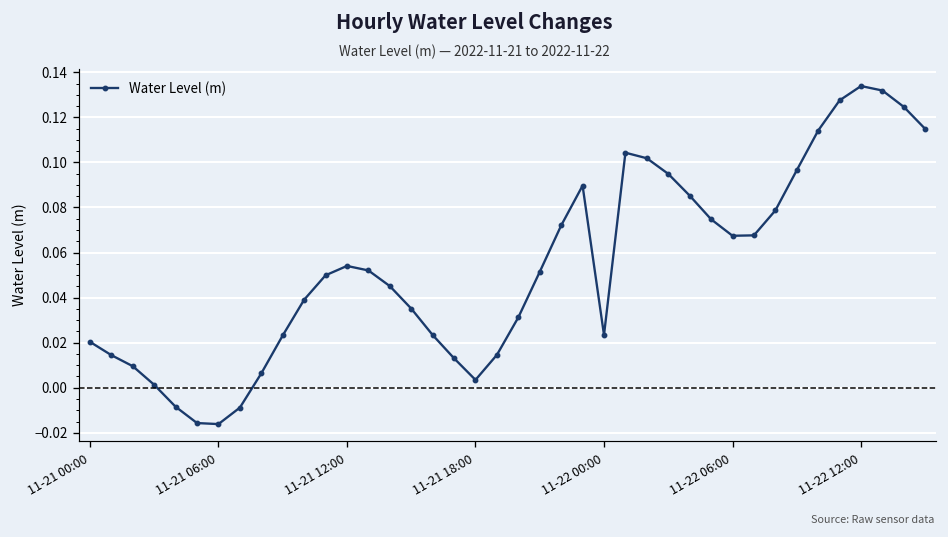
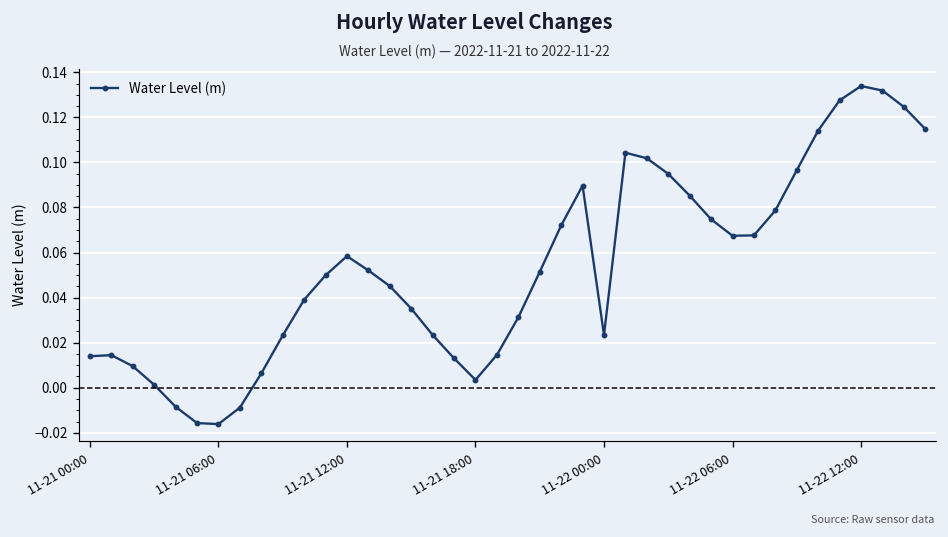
  {
-   "11-21 00:00": 0.020,
+   "11-21 00:00": 0.014,
    "11-21 06:00": -0.016,
-   "11-21 12:00": 0.054,
+   "11-21 12:00": 0.058,
    "11-21 18:00": 0.003,
    "11-22 00:00": 0.023,
    "11-22 06:00": 0.067,
    "11-22 12:00": 0.134
  }
